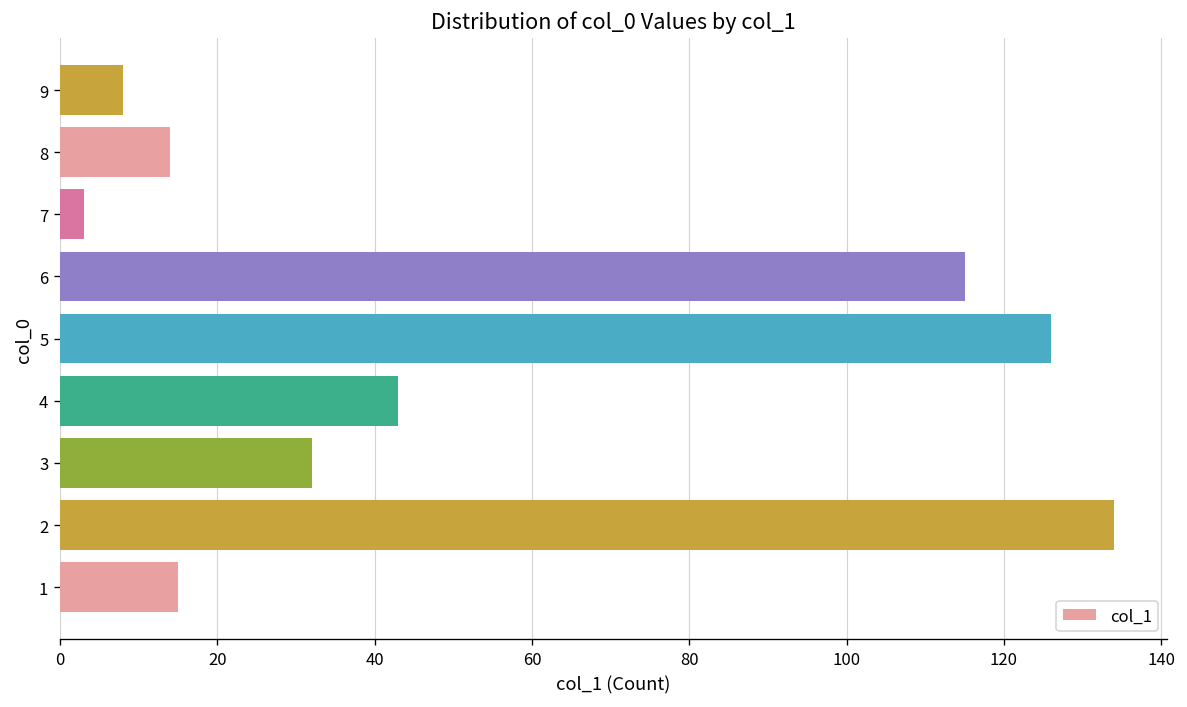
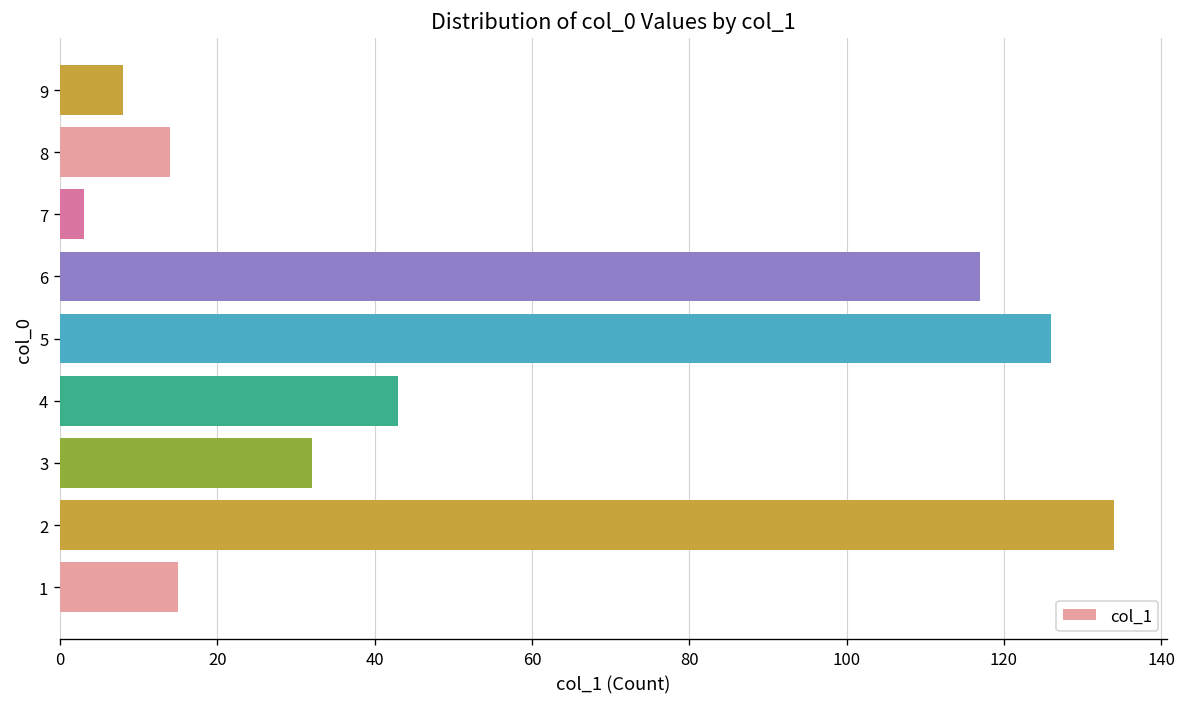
  {
    "9": 8,
    "8": 14,
    "7": 3,
-   "6": 115,
+   "6": 117,
    "5": 126,
    "4": 43,
    "3": 32,
    "2": 134,
    "1": 15
  }
